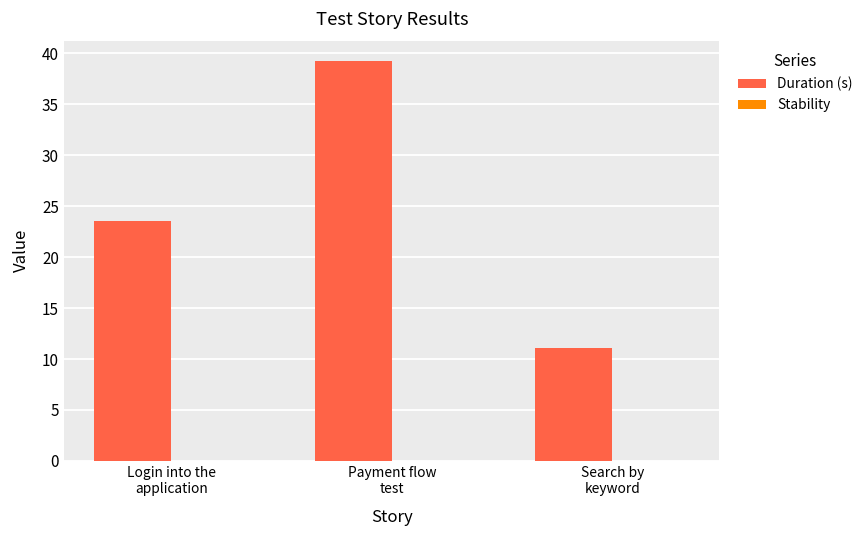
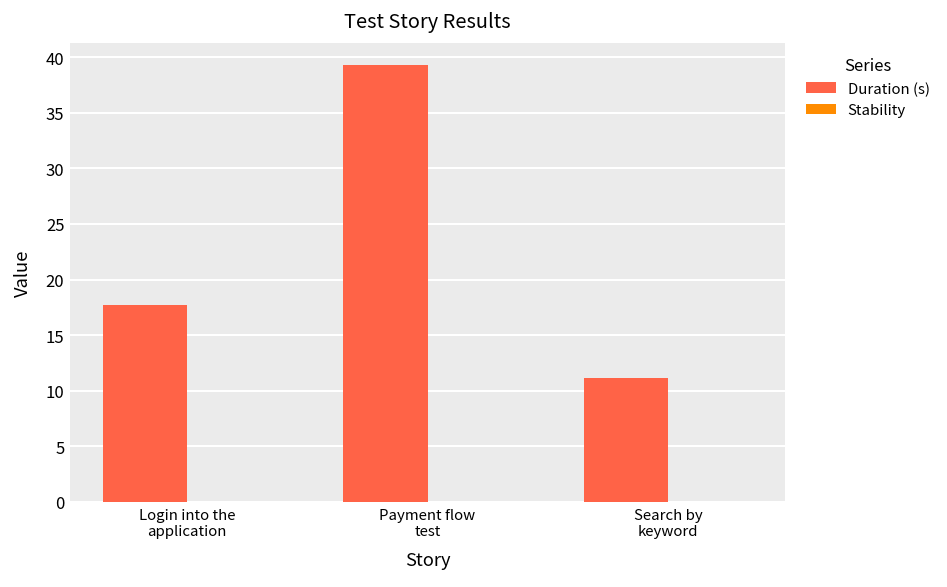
  {
    "Duration (s)": {
-     "Login into the application": 24,
+     "Login into the application": 18,
      "Payment flow test": 39,
      "Search by keyword": 11
    },
    "Stability": {
      "Login into the application": 0,
      "Payment flow test": 0,
      "Search by keyword": 0
    }
  }
